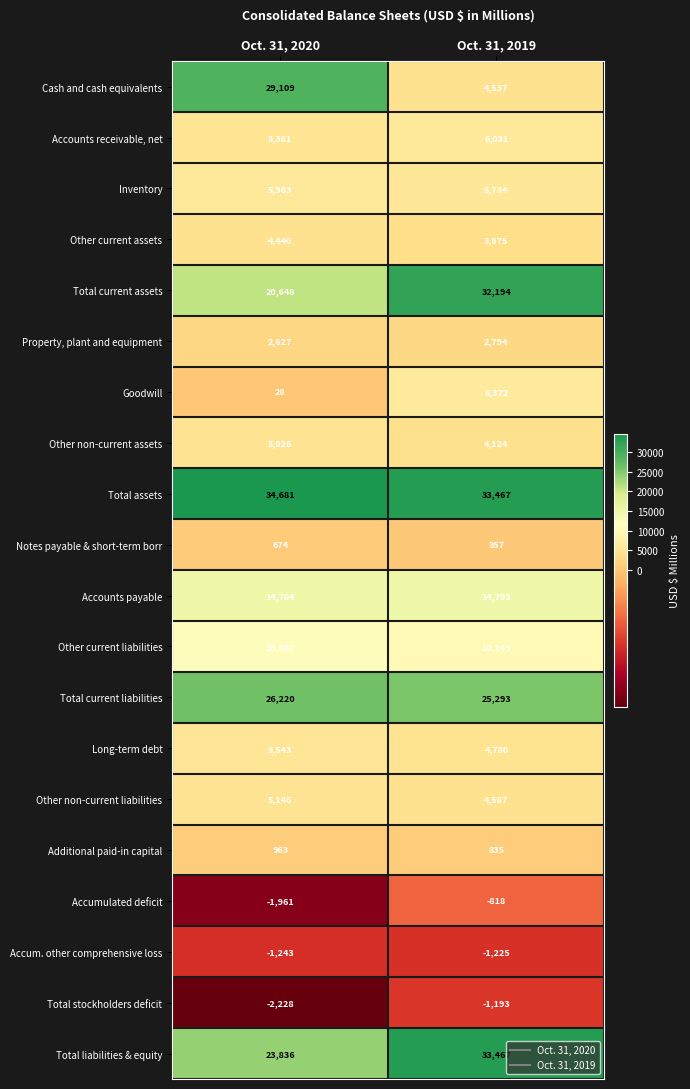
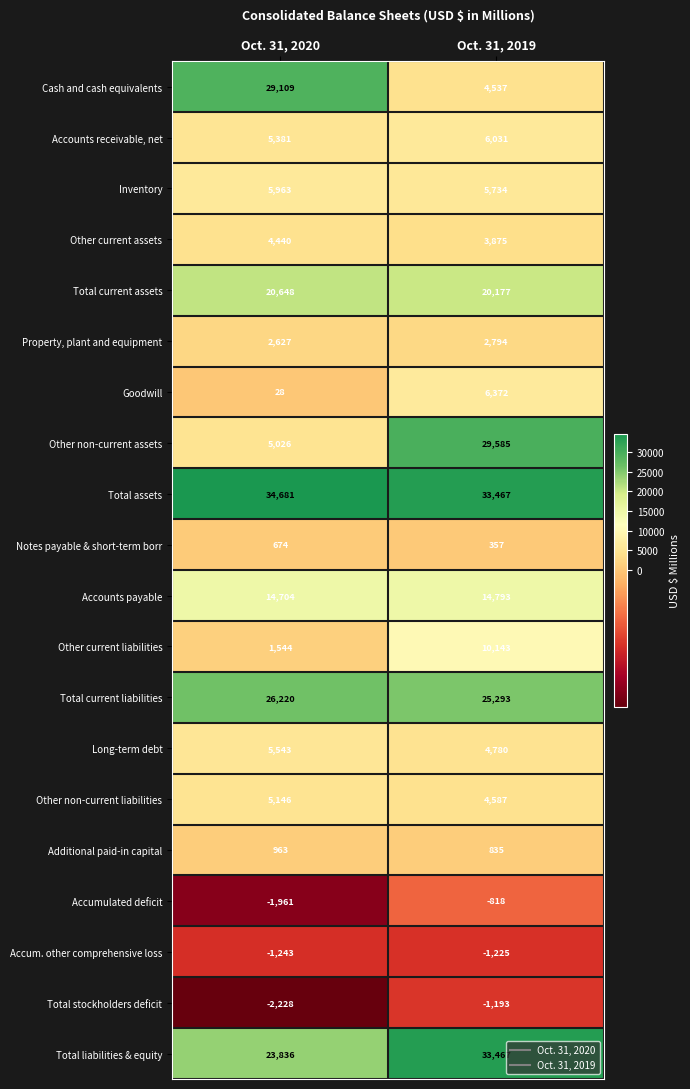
  {
    "Cash and cash equivalents": {
      "Oct. 31, 2020": "29,109",
      "Oct. 31, 2019": "4,537"
    },
    "Accounts receivable, net": {
      "Oct. 31, 2020": "5,381",
      "Oct. 31, 2019": "6,031"
    },
    "Inventory": {
      "Oct. 31, 2020": "5,963",
      "Oct. 31, 2019": "5,734"
    },
    "Other current assets": {
      "Oct. 31, 2020": "4,440",
      "Oct. 31, 2019": "3,875"
    },
    "Total current assets": {
      "Oct. 31, 2020": "20,648",
-     "Oct. 31, 2019": "32,194"
+     "Oct. 31, 2019": "20,177"
    },
    "Property, plant and equipment": {
      "Oct. 31, 2020": "2,627",
      "Oct. 31, 2019": "2,794"
    },
    "Goodwill": {
      "Oct. 31, 2020": "28",
      "Oct. 31, 2019": "6,372"
    },
    "Other non-current assets": {
      "Oct. 31, 2020": "5,026",
-     "Oct. 31, 2019": "4,124"
+     "Oct. 31, 2019": "29,585"
    },
    "Total assets": {
      "Oct. 31, 2020": "34,681",
      "Oct. 31, 2019": "33,467"
    },
    "Notes payable & short-term borr": {
      "Oct. 31, 2020": "674",
      "Oct. 31, 2019": "357"
    },
    "Accounts payable": {
      "Oct. 31, 2020": "14,704",
      "Oct. 31, 2019": "14,793"
    },
    "Other current liabilities": {
-     "Oct. 31, 2020": "10,842",
+     "Oct. 31, 2020": "1,544",
      "Oct. 31, 2019": "10,143"
    },
    "Total current liabilities": {
      "Oct. 31, 2020": "26,220",
      "Oct. 31, 2019": "25,293"
    },
    "Long-term debt": {
      "Oct. 31, 2020": "5,543",
      "Oct. 31, 2019": "4,780"
    },
    "Other non-current liabilities": {
      "Oct. 31, 2020": "5,146",
      "Oct. 31, 2019": "4,587"
    },
    "Additional paid-in capital": {
      "Oct. 31, 2020": "963",
      "Oct. 31, 2019": "835"
    },
    "Accumulated deficit": {
      "Oct. 31, 2020": "-1,961",
      "Oct. 31, 2019": "-818"
    },
    "Accum. other comprehensive loss": {
      "Oct. 31, 2020": "-1,243",
      "Oct. 31, 2019": "-1,225"
    },
    "Total stockholders deficit": {
      "Oct. 31, 2020": "-2,228",
      "Oct. 31, 2019": "-1,193"
    },
    "Total liabilities & equity": {
      "Oct. 31, 2020": "23,836"
    }
  }
